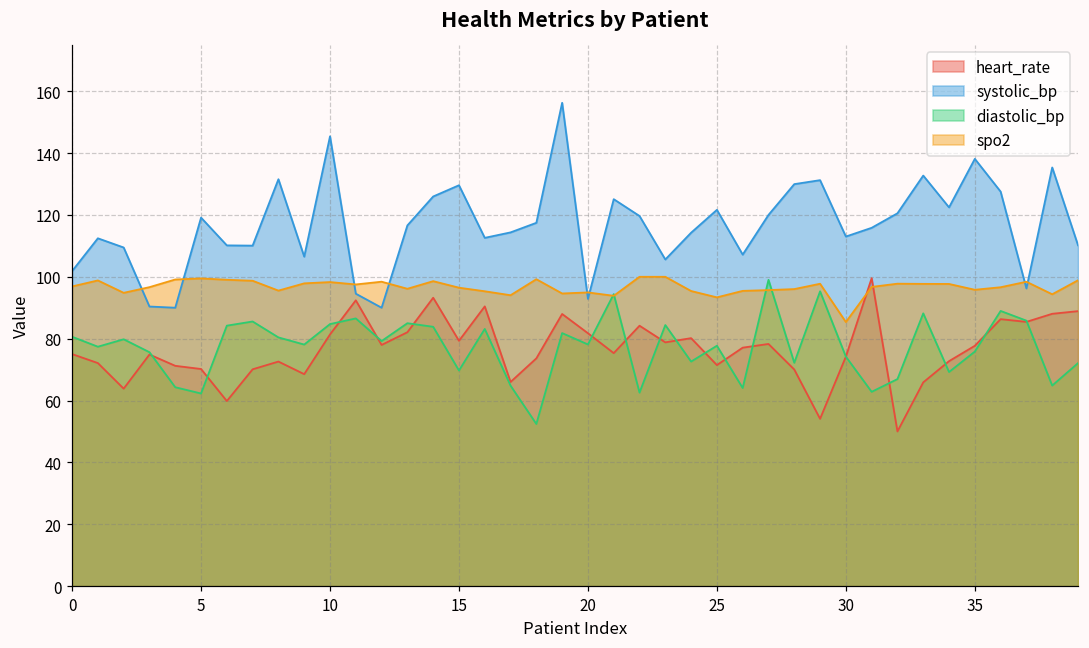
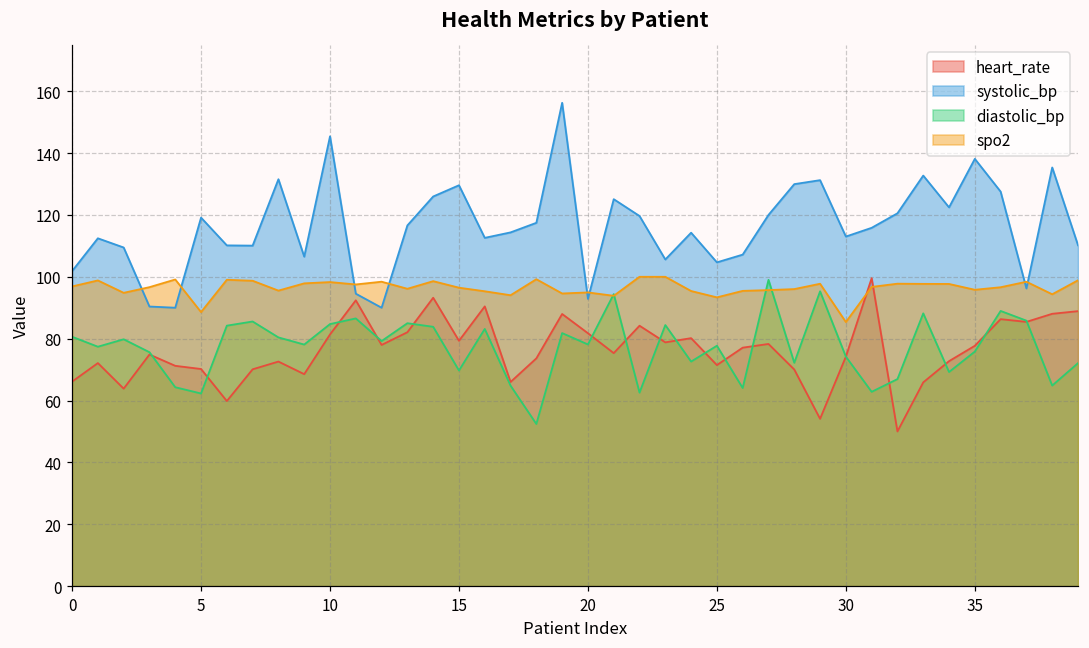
  {
    "heart_rate": {
-     "0": 75,
+     "0": 66,
      "5": 70,
      "10": 81,
      "15": 79,
      "20": 82,
      "25": 71,
      "35": 78
    },
    "systolic_bp": {
      "0": 102,
      "5": 119,
      "10": 145,
      "15": 130,
      "20": 93,
-     "25": 122,
+     "25": 105,
      "30": 113,
      "35": 138
    },
    "diastolic_bp": {
      "0": 81,
      "5": 62,
      "10": 85,
      "15": 70,
      "20": 78,
      "25": 78,
      "35": 76
    },
    "spo2": {
      "0": 97,
-     "5": 99,
+     "5": 89,
      "10": 98,
      "15": 96,
      "20": 95,
      "25": 93,
      "30": 85,
      "35": 96
    }
  }
